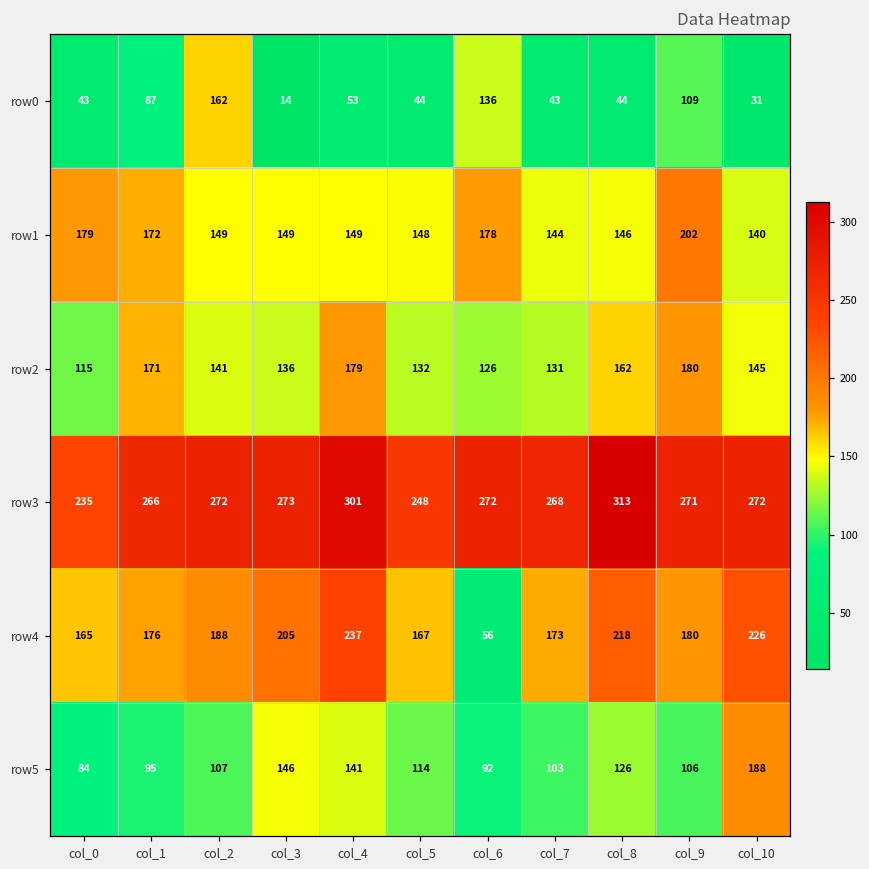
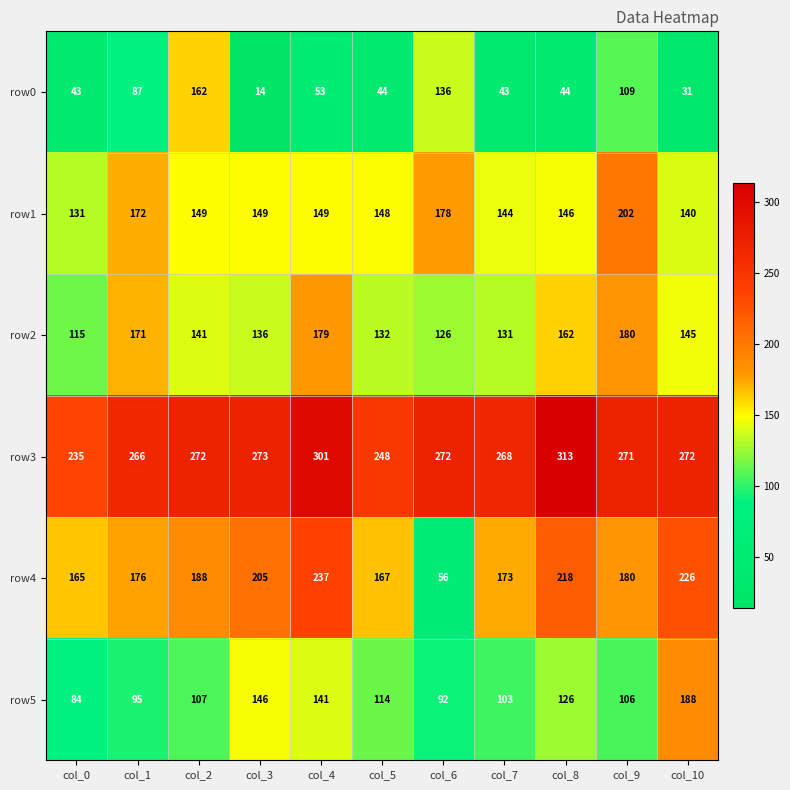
  {
    "row0": {
      "col_0": 43,
      "col_1": 87,
      "col_2": 162,
      "col_3": 14,
      "col_4": 53,
      "col_5": 44,
      "col_6": 136,
      "col_7": 43,
      "col_8": 44,
      "col_9": 109,
      "col_10": 31
    },
    "row1": {
-     "col_0": 179,
+     "col_0": 131,
      "col_1": 172,
      "col_2": 149,
      "col_3": 149,
      "col_4": 149,
      "col_5": 148,
      "col_6": 178,
      "col_7": 144,
      "col_8": 146,
      "col_9": 202,
      "col_10": 140
    },
    "row2": {
      "col_0": 115,
      "col_1": 171,
      "col_2": 141,
      "col_3": 136,
      "col_4": 179,
      "col_5": 132,
      "col_6": 126,
      "col_7": 131,
      "col_8": 162,
      "col_9": 180,
      "col_10": 145
    },
    "row3": {
      "col_0": 235,
      "col_1": 266,
      "col_2": 272,
      "col_3": 273,
      "col_4": 301,
      "col_5": 248,
      "col_6": 272,
      "col_7": 268,
      "col_8": 313,
      "col_9": 271,
      "col_10": 272
    },
    "row4": {
      "col_0": 165,
      "col_1": 176,
      "col_2": 188,
      "col_3": 205,
      "col_4": 237,
      "col_5": 167,
      "col_6": 56,
      "col_7": 173,
      "col_8": 218,
      "col_9": 180,
      "col_10": 226
    },
    "row5": {
      "col_0": 84,
      "col_1": 95,
      "col_2": 107,
      "col_3": 146,
      "col_4": 141,
      "col_5": 114,
      "col_6": 92,
      "col_7": 103,
      "col_8": 126,
      "col_9": 106,
      "col_10": 188
    }
  }
